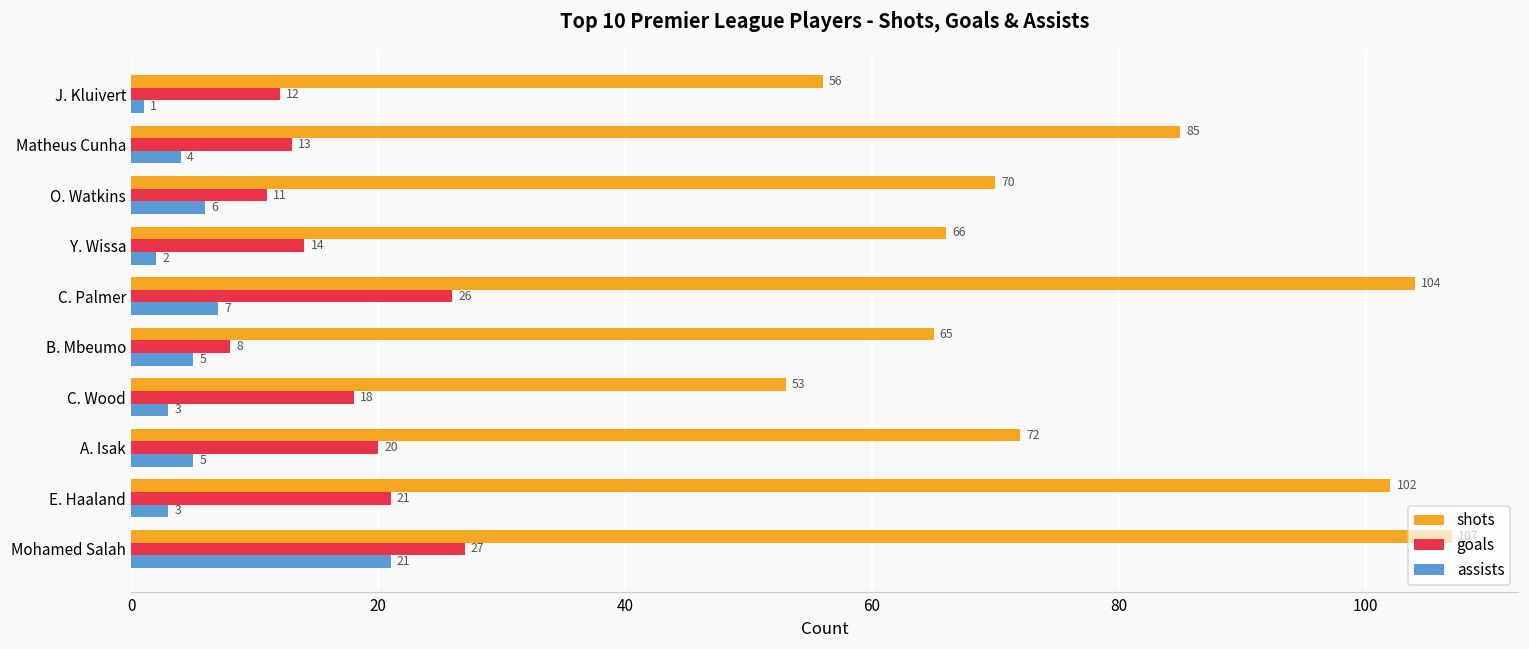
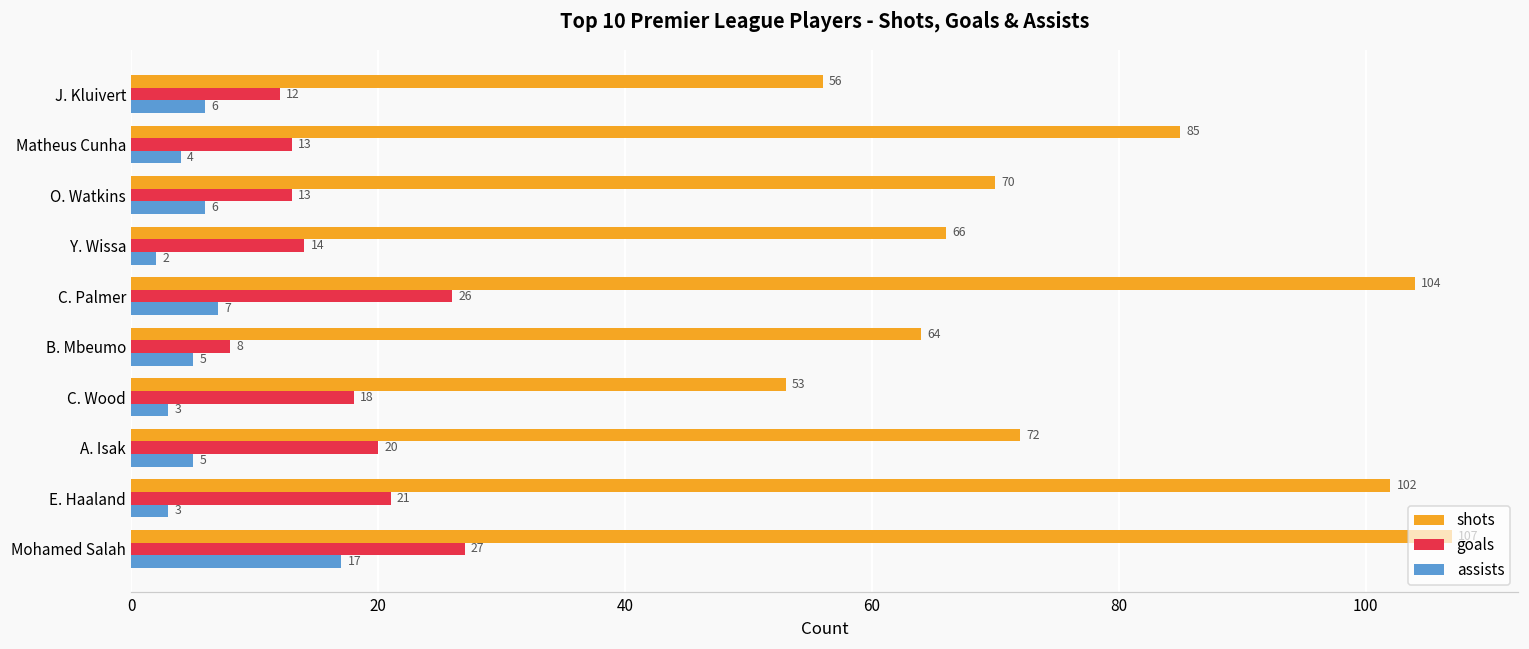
  {
    "shots": {
      "J. Kluivert": 56,
      "Matheus Cunha": 85,
      "O. Watkins": 70,
      "Y. Wissa": 66,
      "C. Palmer": 104,
-     "B. Mbeumo": 65,
+     "B. Mbeumo": 64,
      "C. Wood": 53,
      "A. Isak": 72,
      "E. Haaland": 102
    },
    "goals": {
      "J. Kluivert": 12,
      "Matheus Cunha": 13,
-     "O. Watkins": 11,
+     "O. Watkins": 13,
      "Y. Wissa": 14,
      "C. Palmer": 26,
      "B. Mbeumo": 8,
      "C. Wood": 18,
      "A. Isak": 20,
      "E. Haaland": 21,
      "Mohamed Salah": 27
    },
    "assists": {
-     "J. Kluivert": 1,
+     "J. Kluivert": 6,
      "Matheus Cunha": 4,
      "O. Watkins": 6,
      "Y. Wissa": 2,
      "C. Palmer": 7,
      "B. Mbeumo": 5,
      "C. Wood": 3,
      "A. Isak": 5,
      "E. Haaland": 3,
-     "Mohamed Salah": 21
+     "Mohamed Salah": 17
    }
  }
